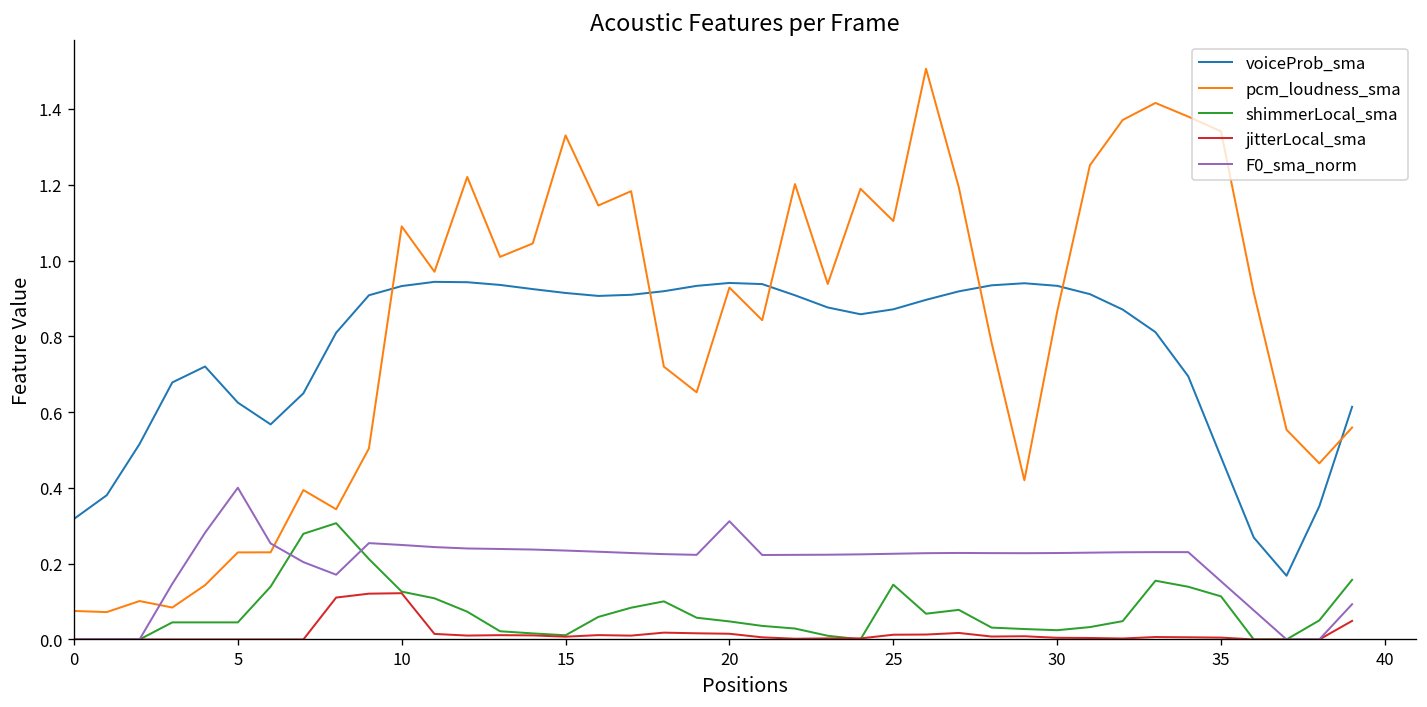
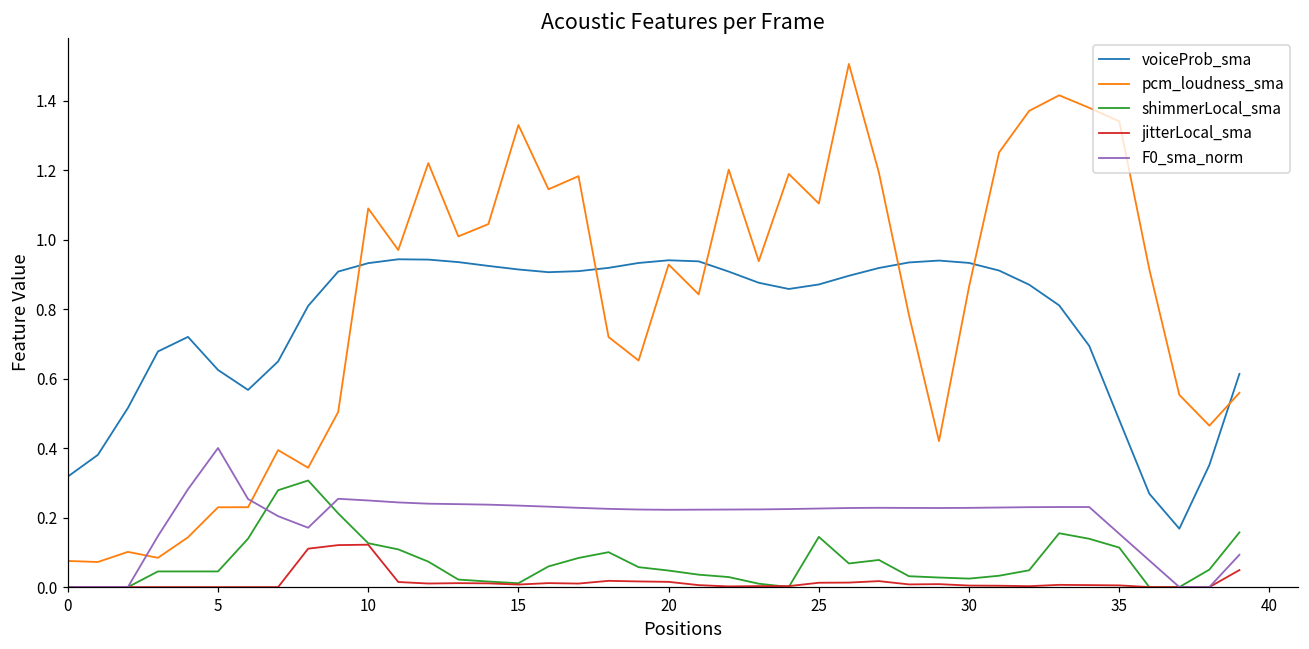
  {
    "voiceProb_sma": {
      "0": 0.32,
      "5": 0.63,
      "10": 0.93,
      "15": 0.91,
      "20": 0.94,
      "25": 0.87,
      "30": 0.93,
      "35": 0.48
    },
    "pcm_loudness_sma": {
      "0": 0.08,
      "5": 0.23,
      "10": 1.09,
      "15": 1.33,
      "20": 0.93,
      "25": 1.10,
      "30": 0.86
    },
    "shimmerLocal_sma": {
      "5": 0.05,
      "20": 0.05,
      "25": 0.14,
      "30": 0.02,
      "35": 0.11
    },
    "jitterLocal_sma": {
      "5": 0.00,
      "20": 0.02,
      "25": 0.01,
      "30": 0.00,
      "35": 0.00
    },
    "F0_sma_norm": {
      "5": 0.40,
      "10": 0.25,
      "15": 0.23,
-     "20": 0.31,
+     "20": 0.22,
      "25": 0.23,
      "30": 0.23,
      "35": 0.15
    }
  }
